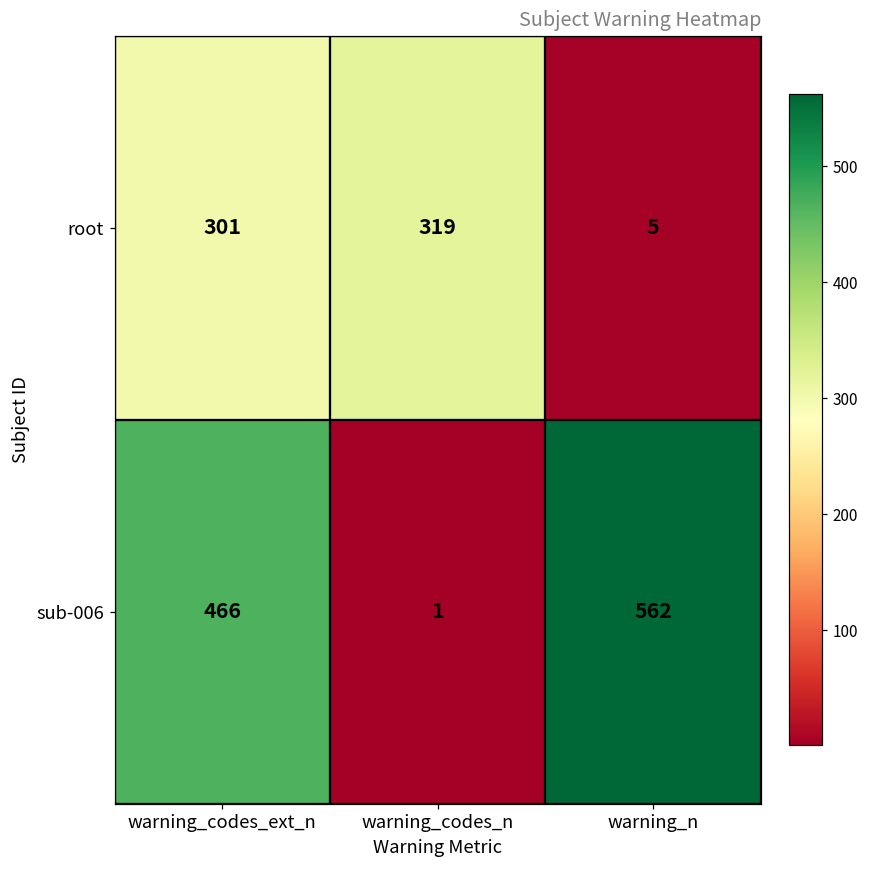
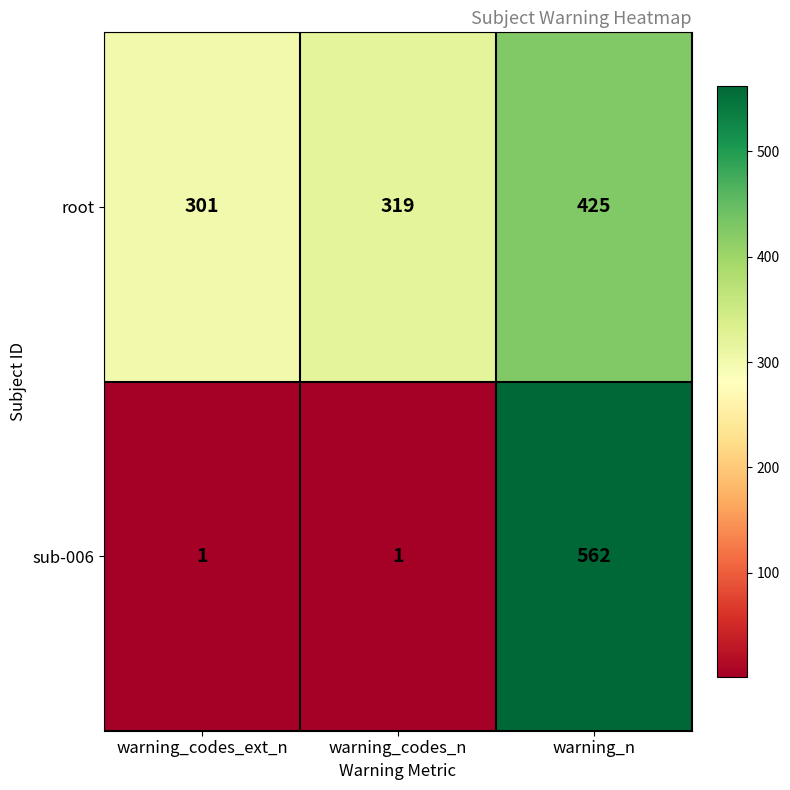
  {
    "root": {
      "warning_codes_ext_n": 301,
      "warning_codes_n": 319,
-     "warning_n": 5
+     "warning_n": 425
    },
    "sub-006": {
-     "warning_codes_ext_n": 466,
+     "warning_codes_ext_n": 1,
      "warning_codes_n": 1,
      "warning_n": 562
    }
  }
